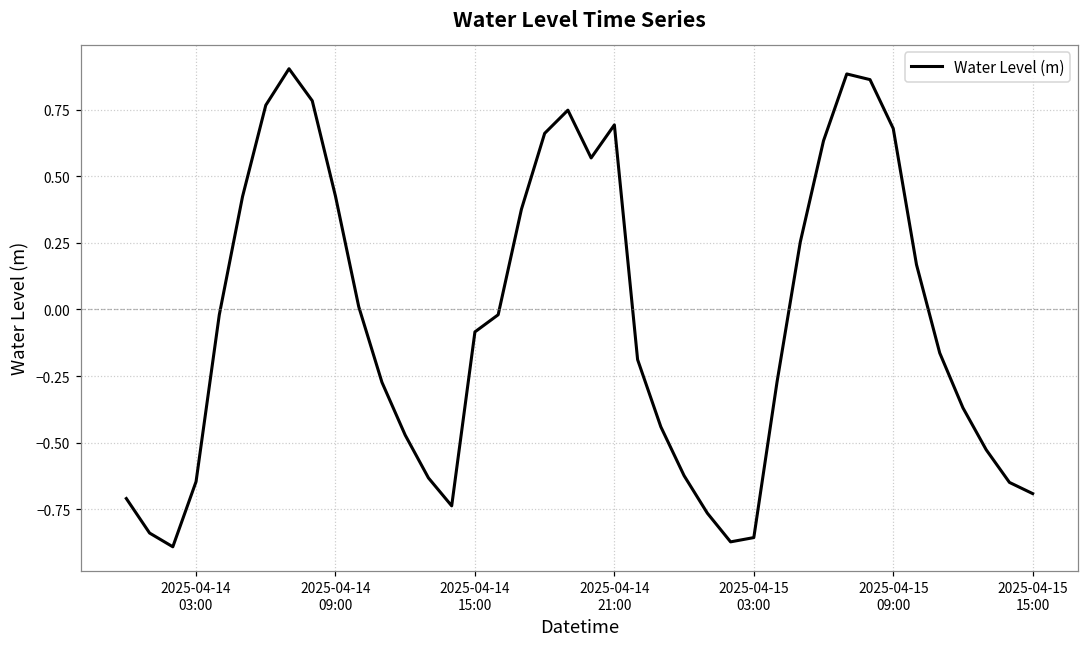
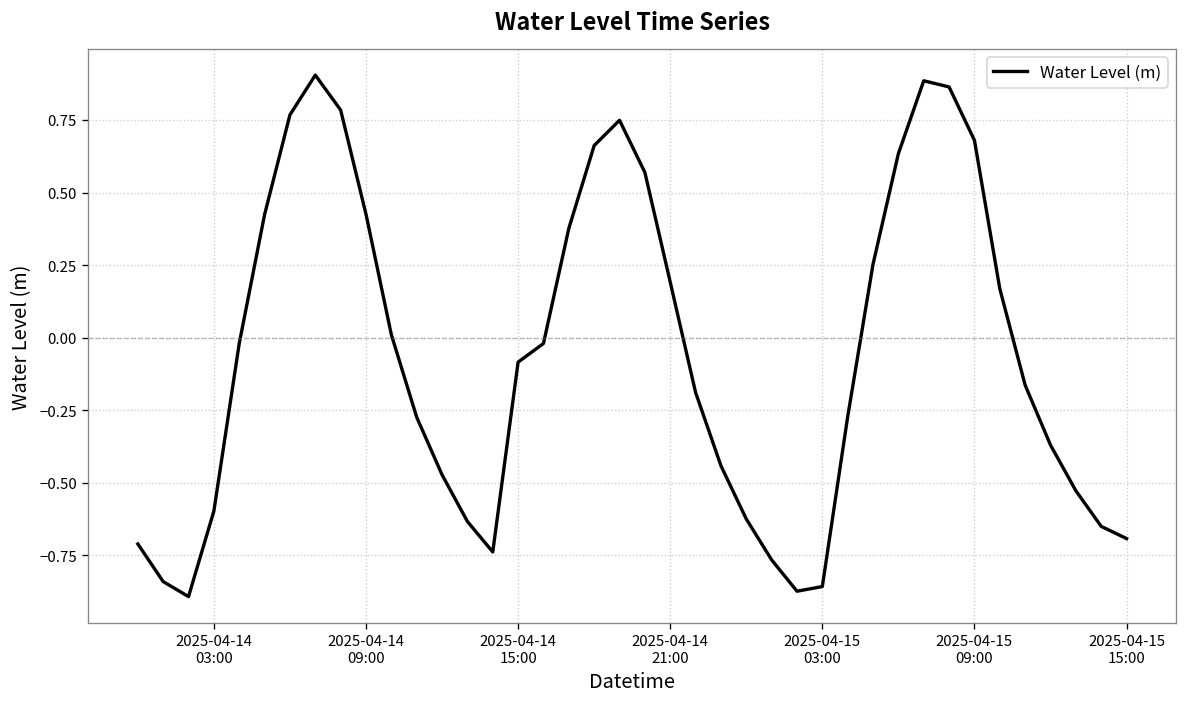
  {
-   "2025-04-14 03:00": -0.65,
+   "2025-04-14 03:00": -0.60,
    "2025-04-14 09:00": 0.43,
    "2025-04-14 15:00": -0.08,
-   "2025-04-14 21:00": 0.69,
+   "2025-04-14 21:00": 0.19,
    "2025-04-15 03:00": -0.86,
    "2025-04-15 09:00": 0.68,
    "2025-04-15 15:00": -0.69
  }
